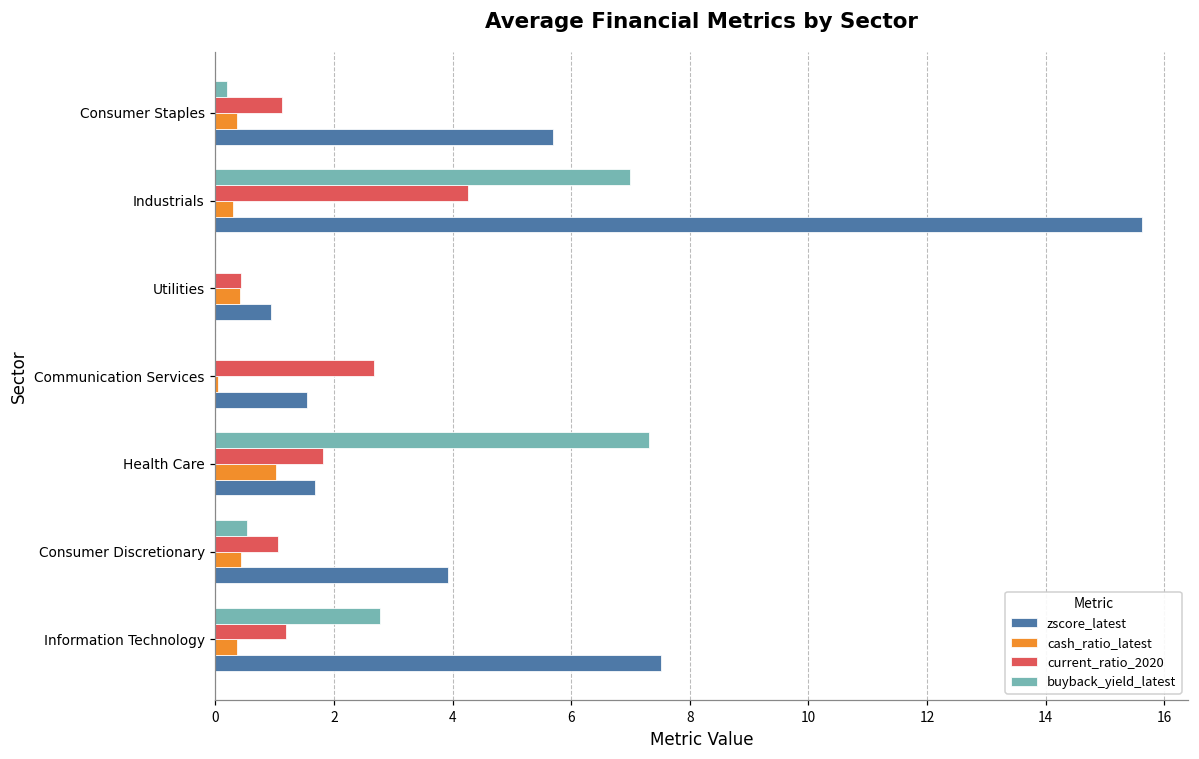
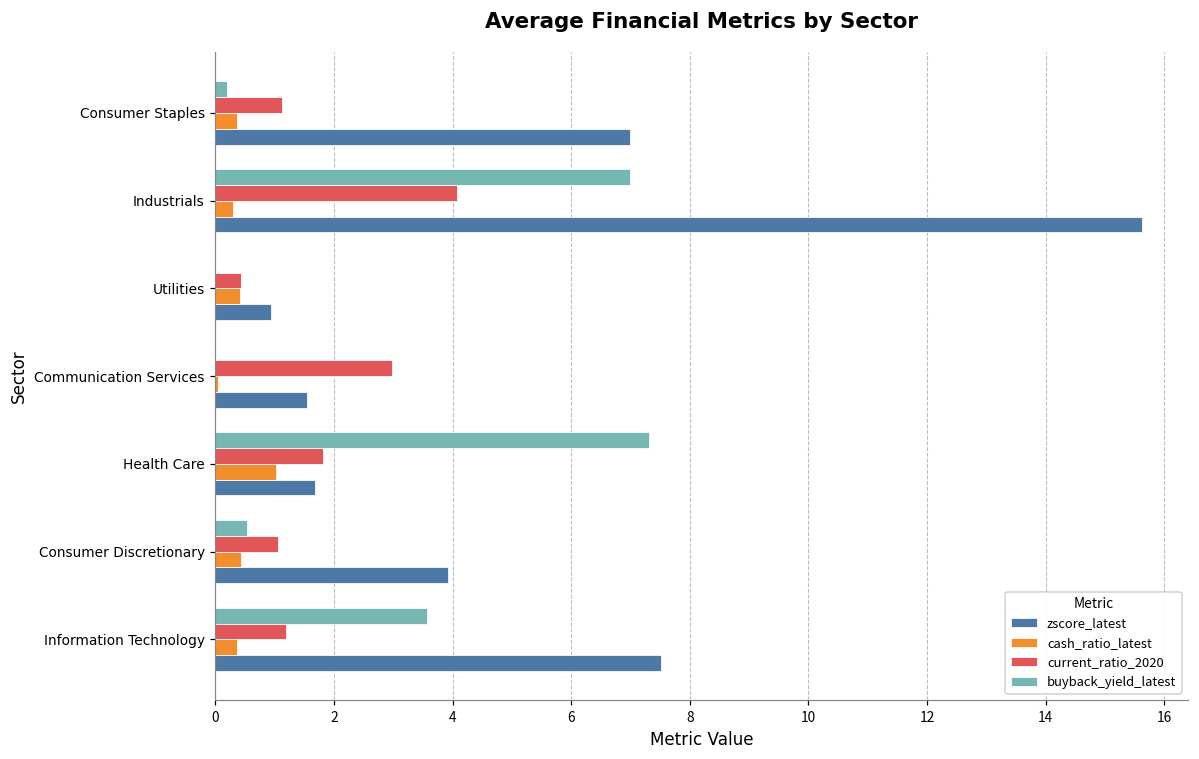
  {
    "zscore_latest": {
-     "Consumer Staples": 5.7,
+     "Consumer Staples": 7.0,
      "Industrials": 15.6,
      "Utilities": 0.9,
      "Communication Services": 1.6,
      "Health Care": 1.7,
      "Consumer Discretionary": 3.9,
      "Information Technology": 7.5
    },
    "cash_ratio_latest": {
      "Consumer Staples": 0.4,
      "Industrials": 0.3,
      "Utilities": 0.4,
      "Health Care": 1.0,
      "Consumer Discretionary": 0.4,
      "Information Technology": 0.4
    },
    "current_ratio_2020": {
      "Consumer Staples": 1.1,
-     "Industrials": 4.3,
+     "Industrials": 4.1,
      "Utilities": 0.4,
-     "Communication Services": 2.7,
+     "Communication Services": 3.0,
      "Health Care": 1.8,
      "Consumer Discretionary": 1.1,
      "Information Technology": 1.2
    },
    "buyback_yield_latest": {
      "Consumer Staples": 0.2,
      "Industrials": 7.0,
      "Utilities": 0.0,
      "Communication Services": 0.0,
      "Health Care": 7.3,
      "Consumer Discretionary": 0.5,
-     "Information Technology": 2.8
+     "Information Technology": 3.6
    }
  }
